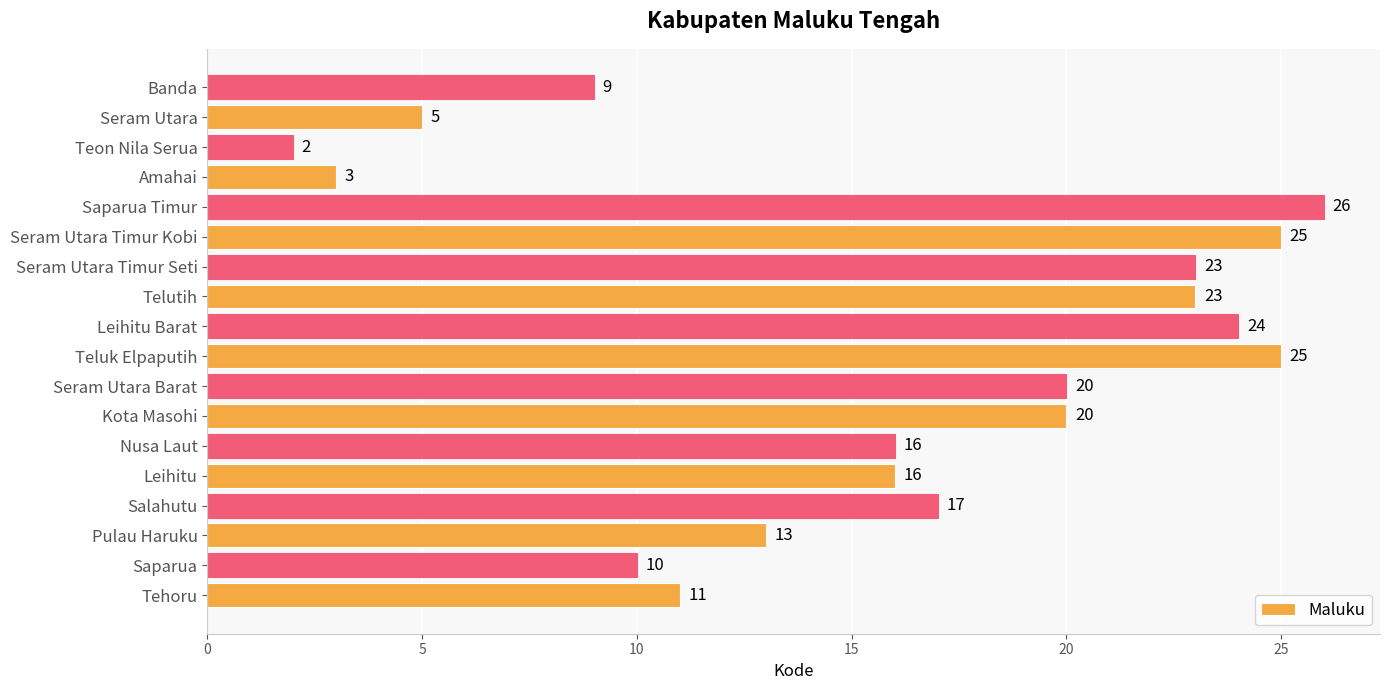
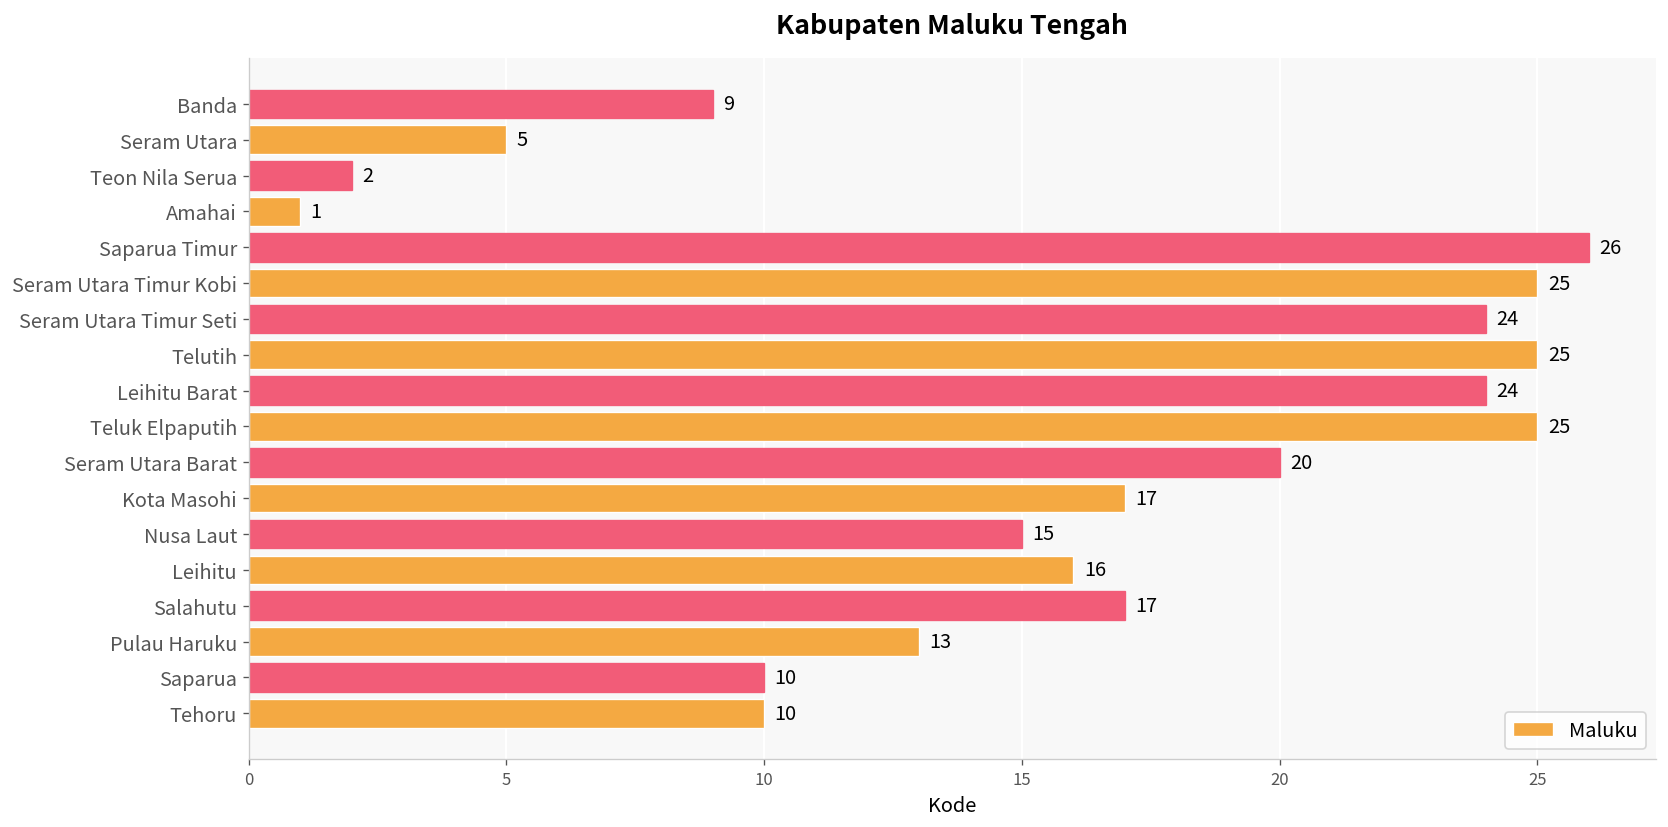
  {
    "Banda": 9,
    "Seram Utara": 5,
    "Teon Nila Serua": 2,
-   "Amahai": 3,
+   "Amahai": 1,
    "Saparua Timur": 26,
    "Seram Utara Timur Kobi": 25,
-   "Seram Utara Timur Seti": 23,
-   "Telutih": 23,
+   "Seram Utara Timur Seti": 24,
+   "Telutih": 25,
    "Leihitu Barat": 24,
    "Teluk Elpaputih": 25,
    "Seram Utara Barat": 20,
-   "Kota Masohi": 20,
-   "Nusa Laut": 16,
+   "Kota Masohi": 17,
+   "Nusa Laut": 15,
    "Leihitu": 16,
    "Salahutu": 17,
    "Pulau Haruku": 13,
    "Saparua": 10,
-   "Tehoru": 11
+   "Tehoru": 10
  }
